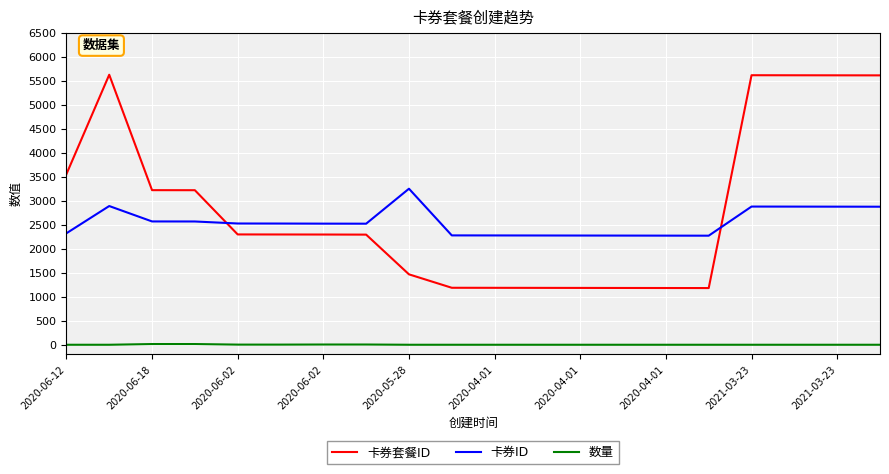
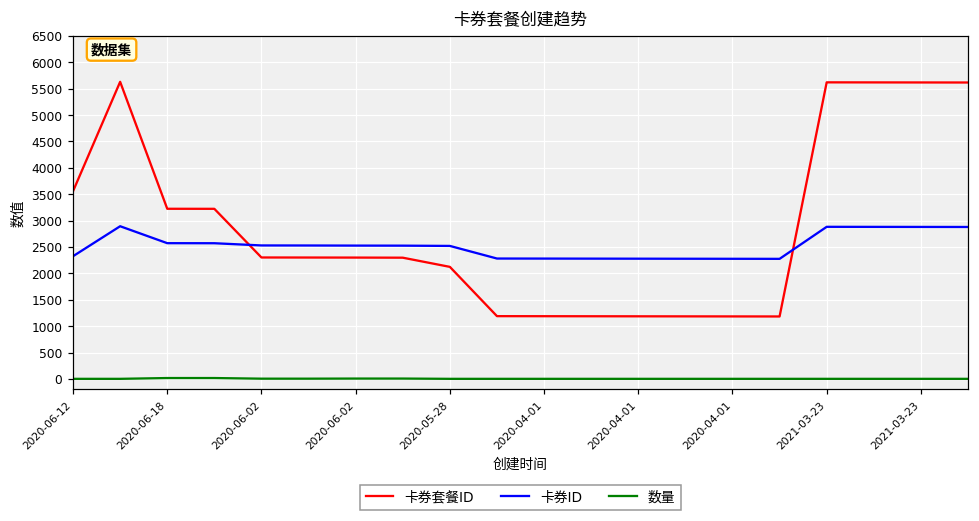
  {
    "卡券套餐ID": {
      "2020-06-12": 3600,
-     "2020-05-28": 1500
+     "2020-05-28": 2100
    },
    "卡券ID": {
      "2020-06-12": 2300,
-     "2020-05-28": 3300
+     "2020-05-28": 2500
    },
    "数量": {
      "2020-06-12": 0,
      "2020-05-28": 0
    }
  }
